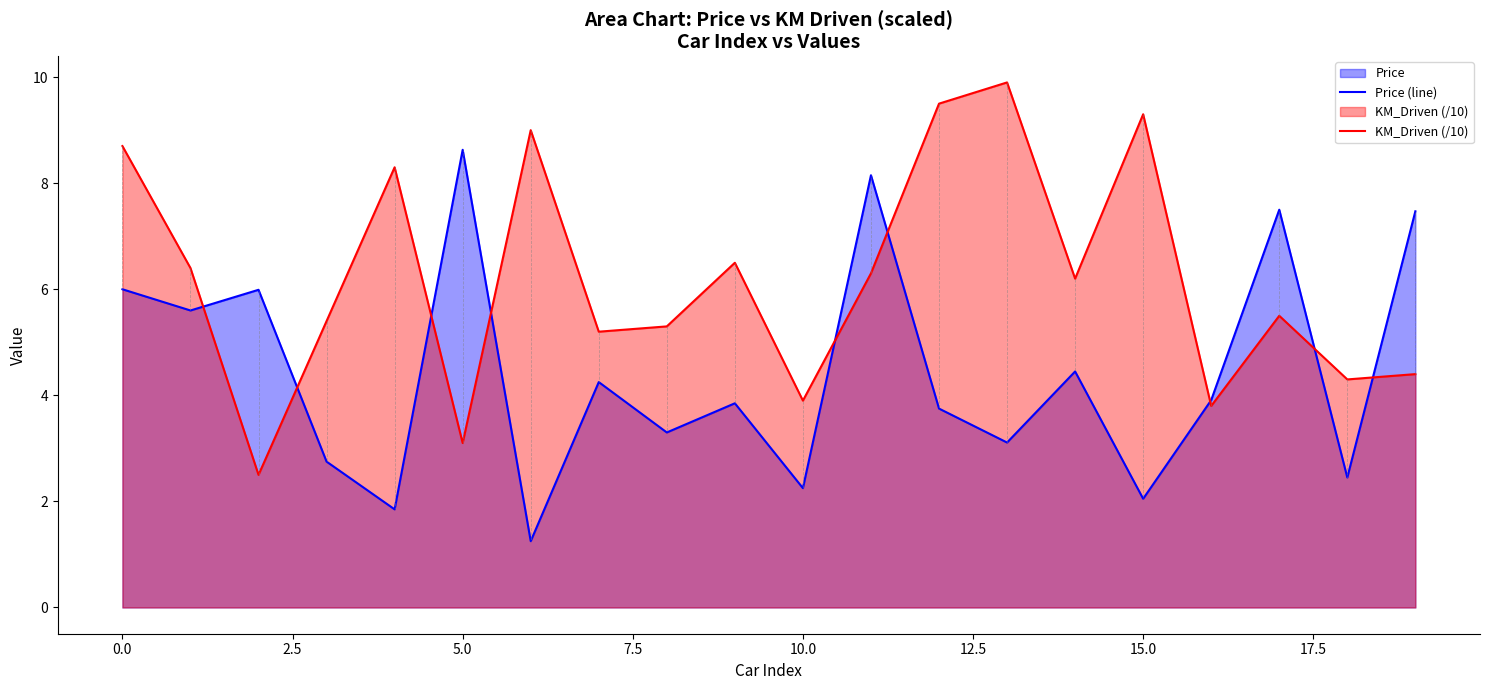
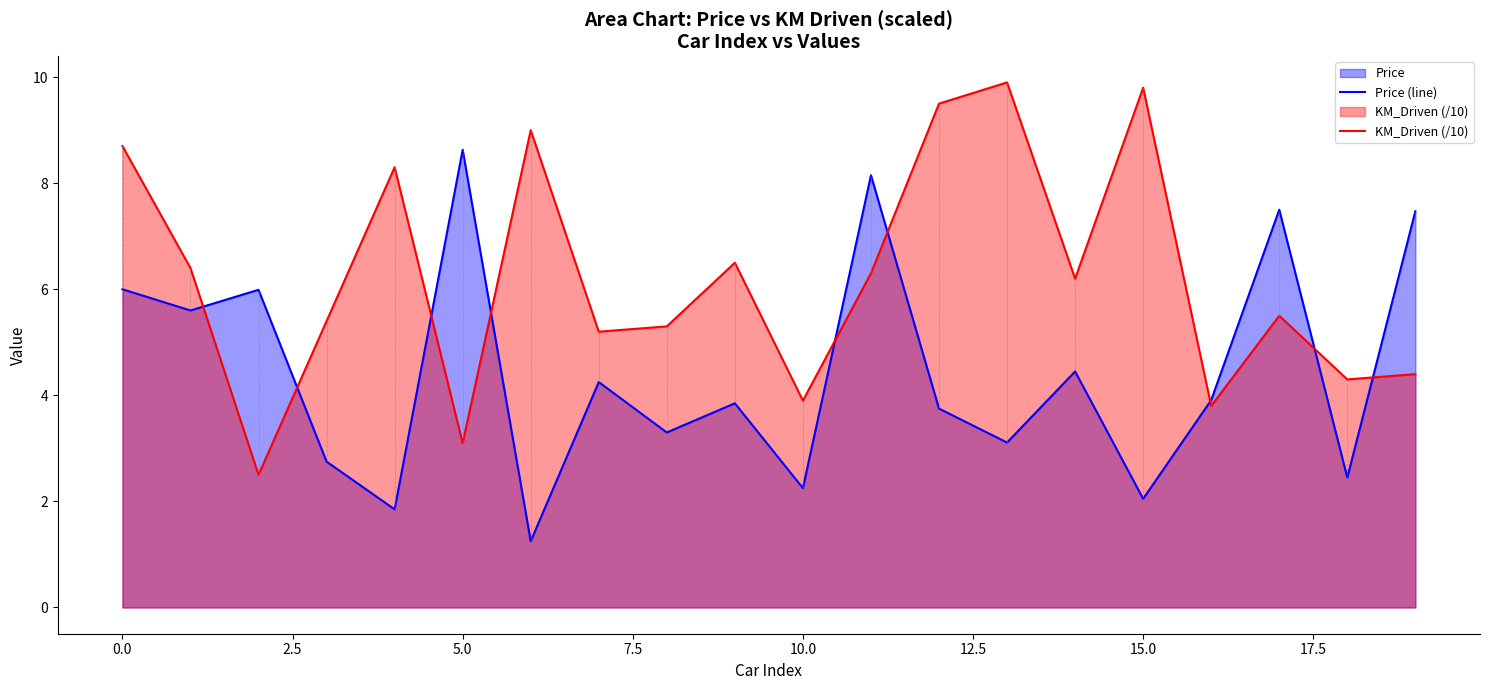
  {
    "KM_Driven (/10)": {
-     "15.0": 9.3
+     "15.0": 9.8
    }
  }
